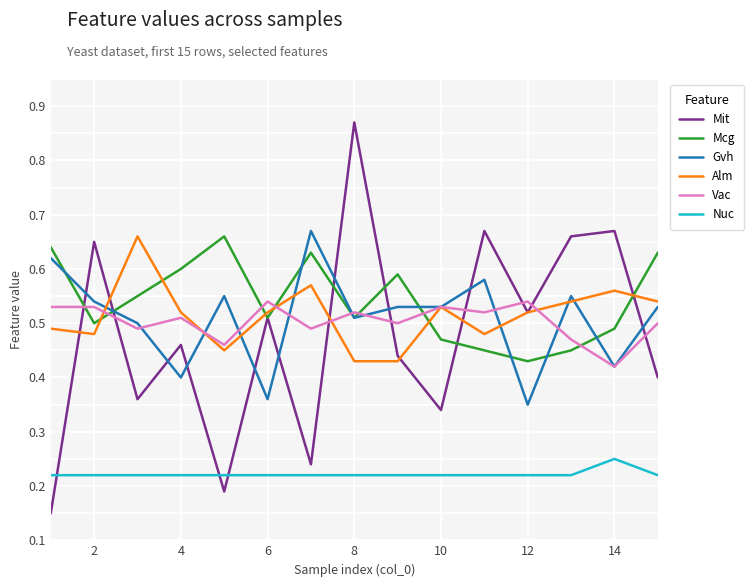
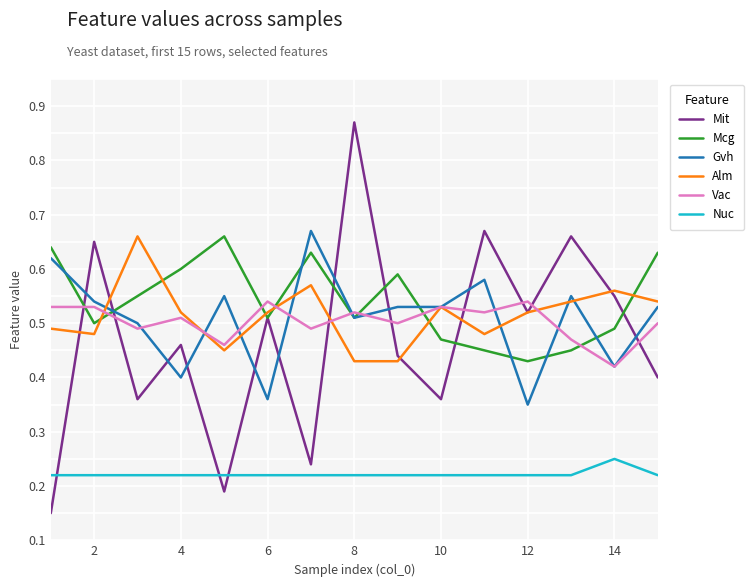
  {
    "Mit": {
      "2": 0.65,
      "4": 0.46,
      "8": 0.87,
-     "10": 0.34,
-     "14": 0.67
+     "10": 0.36,
+     "14": 0.55
    },
    "Mcg": {
      "2": 0.50,
      "4": 0.60,
      "10": 0.47,
      "12": 0.43,
      "14": 0.49
    },
    "Gvh": {
      "2": 0.54,
      "4": 0.40,
      "6": 0.36,
      "12": 0.35
    },
    "Alm": {
      "2": 0.48,
      "4": 0.52,
      "6": 0.52,
      "8": 0.43,
      "14": 0.56
    },
    "Vac": {
      "2": 0.53,
      "4": 0.51,
      "6": 0.54,
      "8": 0.52,
      "12": 0.54
    },
    "Nuc": {
      "2": 0.22,
      "4": 0.22,
      "6": 0.22,
      "8": 0.22,
      "10": 0.22,
      "12": 0.22,
      "14": 0.25
    }
  }
